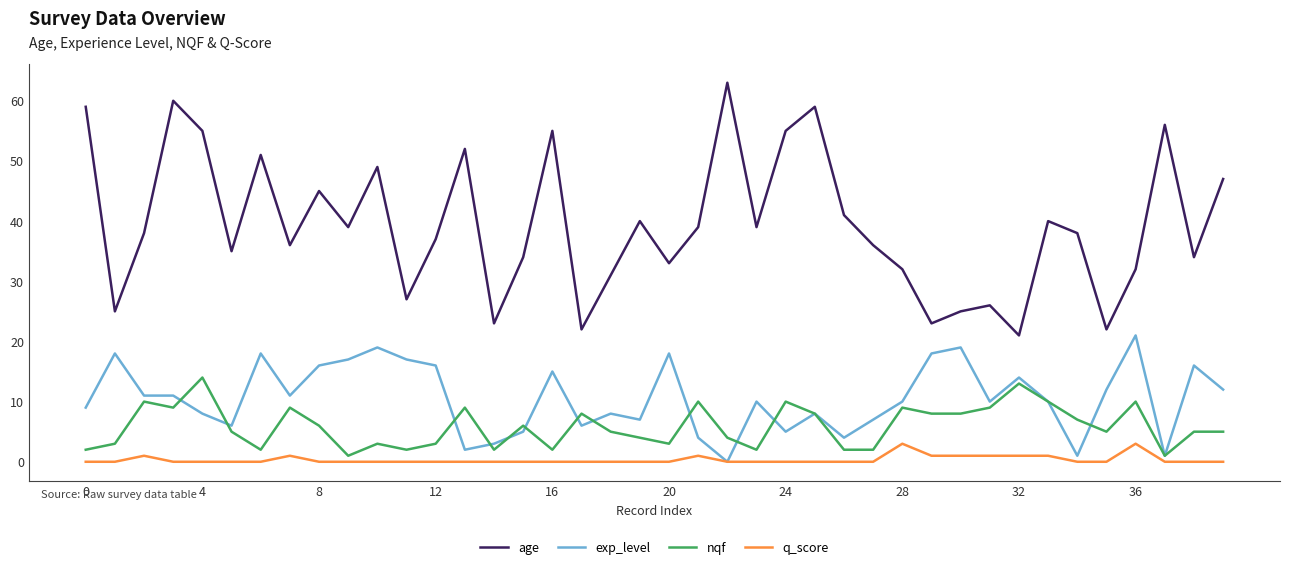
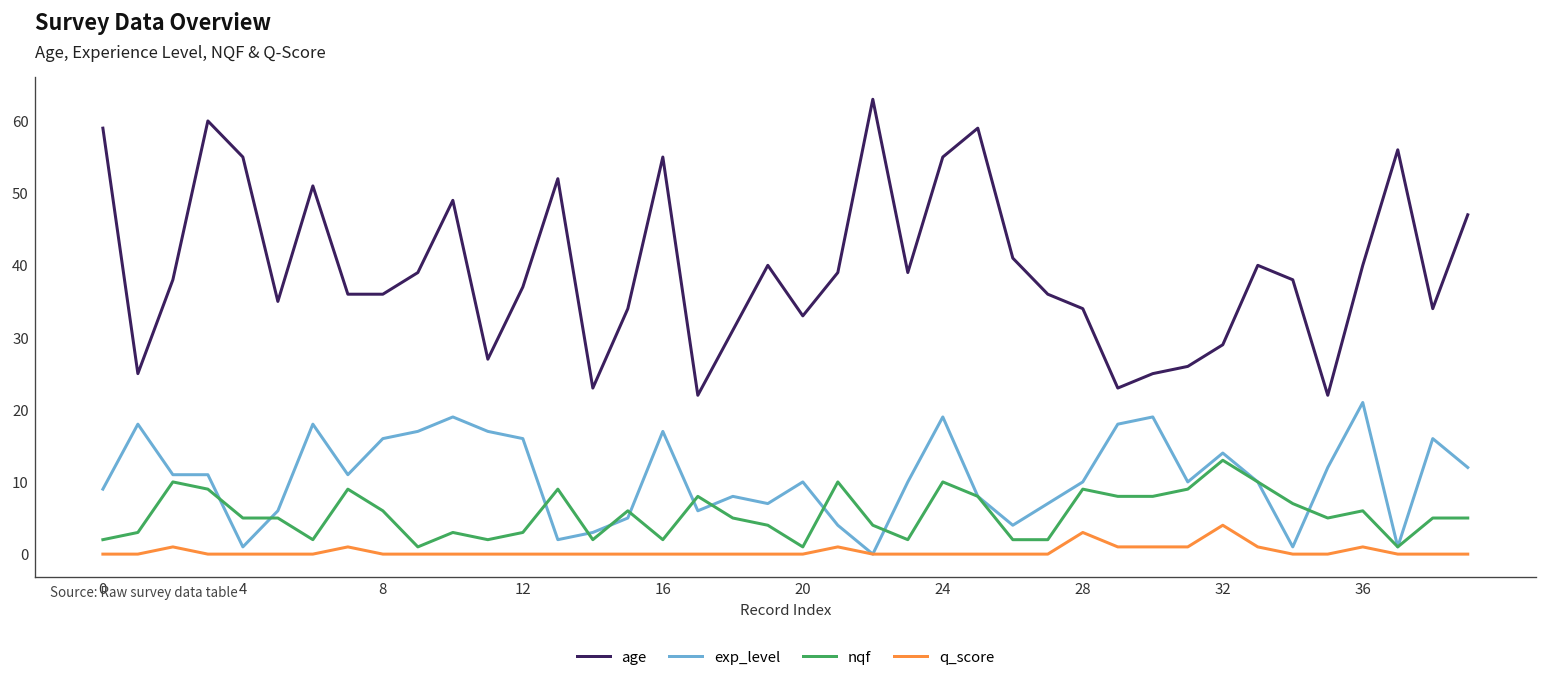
  {
    "age": {
      "0": 59,
      "4": 55,
-     "8": 45,
+     "8": 36,
      "12": 37,
      "16": 55,
      "20": 33,
      "24": 55,
-     "28": 32,
-     "32": 21,
-     "36": 32
+     "28": 34,
+     "32": 29,
+     "36": 40
    },
    "exp_level": {
      "0": 9,
-     "4": 8,
+     "4": 1,
      "8": 16,
      "12": 16,
-     "16": 15,
-     "20": 18,
-     "24": 5,
+     "16": 17,
+     "20": 10,
+     "24": 19,
      "28": 10,
      "32": 14,
      "36": 21
    },
    "nqf": {
      "0": 2,
-     "4": 14,
+     "4": 5,
      "8": 6,
      "12": 3,
      "16": 2,
-     "20": 3,
+     "20": 1,
      "24": 10,
      "28": 9,
      "32": 13,
-     "36": 10
+     "36": 6
    },
    "q_score": {
      "0": 0,
      "4": 0,
      "8": 0,
      "12": 0,
      "16": 0,
      "20": 0,
      "24": 0,
      "28": 3,
-     "32": 1,
-     "36": 3
+     "32": 4,
+     "36": 1
    }
  }
